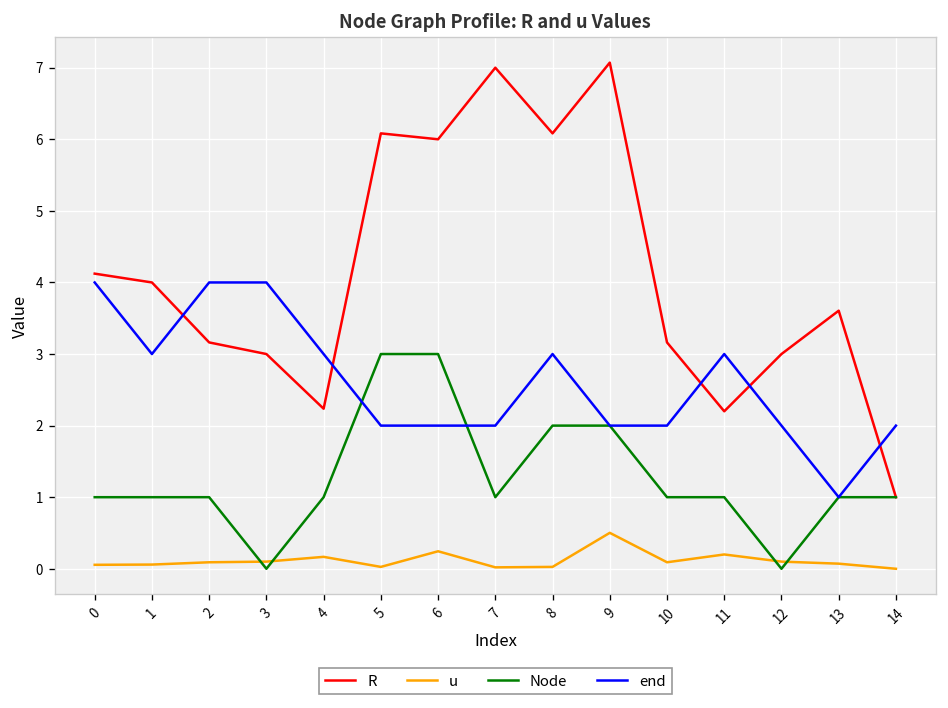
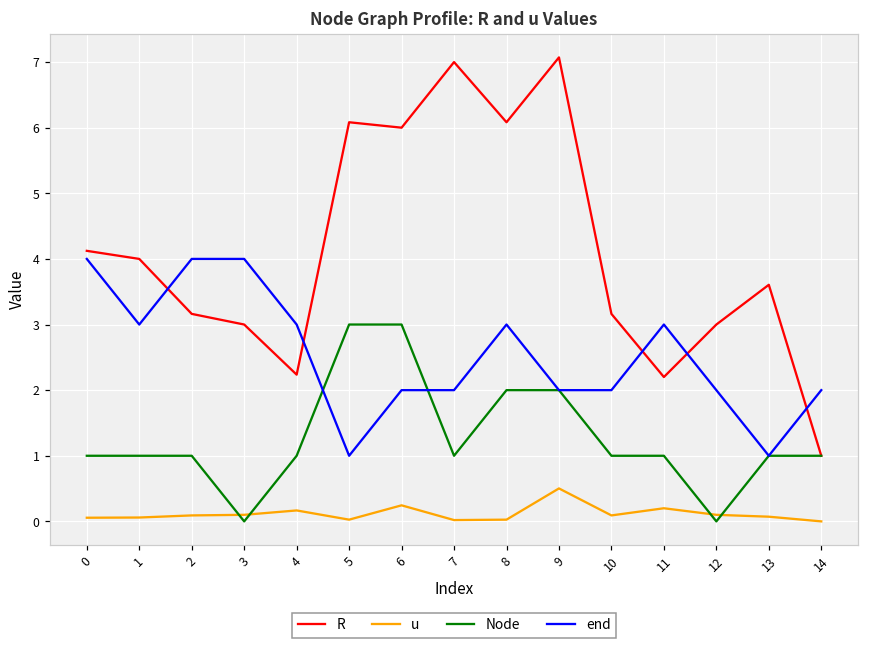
  {
    "R": {
      "0": 4.1,
      "1": 4,
      "2": 3.2,
      "3": 3,
      "4": 2.2,
      "5": 6.1,
      "6": 6,
      "7": 7,
      "8": 6.1,
      "9": 7.1,
      "10": 3.2,
      "11": 2.2,
      "12": 3,
      "13": 3.6
    },
    "u": {
      "0": 0.1,
      "1": 0.1,
      "2": 0.1,
      "3": 0.1,
      "4": 0.2,
      "5": 0,
      "6": 0.2,
      "7": 0,
      "8": 0,
      "9": 0.5,
      "10": 0.1,
      "11": 0.2,
      "12": 0.1,
      "13": 0.1,
      "14": 0
    },
    "Node": {
      "0": 1,
      "1": 1,
      "2": 1,
      "3": 0,
      "4": 1,
      "5": 3,
      "6": 3,
      "7": 1,
      "8": 2,
      "10": 1,
      "11": 1,
      "12": 0
    },
    "end": {
      "0": 4,
      "1": 3,
      "2": 4,
      "3": 4,
      "4": 3,
-     "5": 2,
+     "5": 1,
      "6": 2,
      "7": 2,
      "8": 3,
      "10": 2,
      "11": 3,
      "12": 2,
      "14": 2
    }
  }
